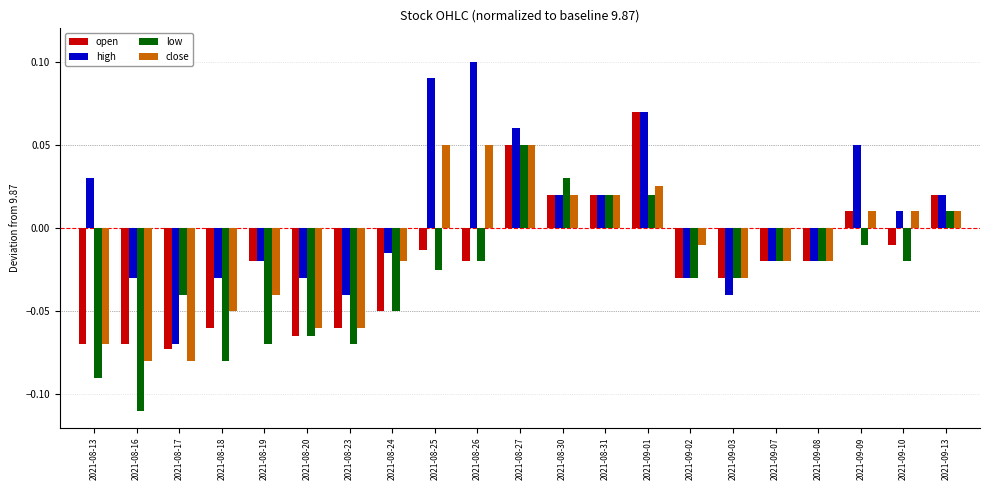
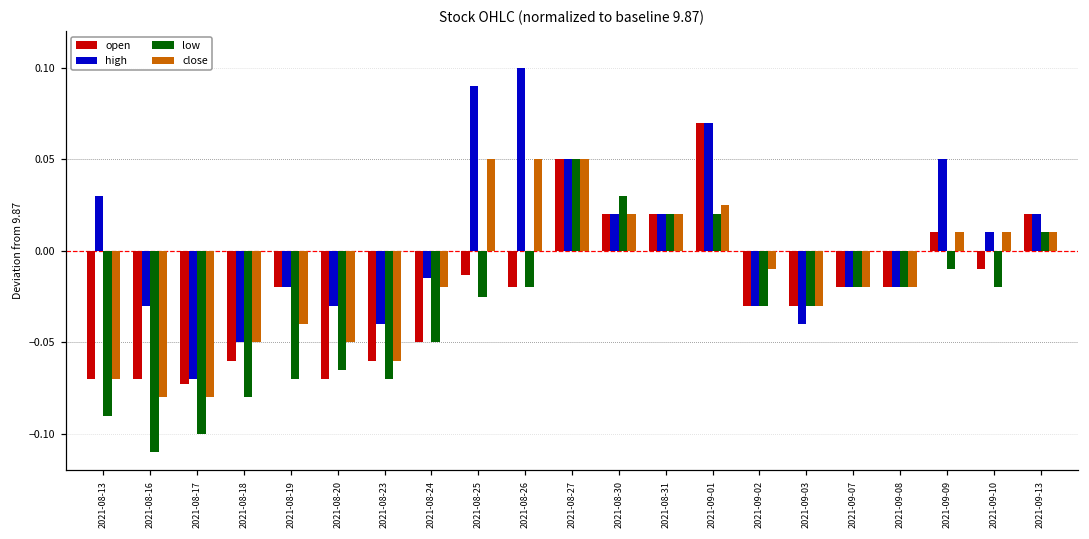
  {
    "open": {
      "2021-08-13": -0.070,
      "2021-08-16": -0.070,
      "2021-08-17": -0.073,
      "2021-08-18": -0.060,
      "2021-08-19": -0.020,
-     "2021-08-20": -0.065,
+     "2021-08-20": -0.070,
      "2021-08-23": -0.060,
      "2021-08-24": -0.050,
      "2021-08-25": -0.013,
      "2021-08-26": -0.020,
      "2021-08-27": 0.050,
      "2021-08-30": 0.020,
      "2021-08-31": 0.020,
      "2021-09-01": 0.070,
      "2021-09-02": -0.030,
      "2021-09-03": -0.030,
      "2021-09-07": -0.020,
      "2021-09-08": -0.020,
      "2021-09-09": 0.010,
      "2021-09-10": -0.010,
      "2021-09-13": 0.020
    },
    "high": {
      "2021-08-13": 0.030,
      "2021-08-16": -0.030,
      "2021-08-17": -0.070,
-     "2021-08-18": -0.030,
+     "2021-08-18": -0.050,
      "2021-08-19": -0.020,
      "2021-08-20": -0.030,
      "2021-08-23": -0.040,
      "2021-08-24": -0.015,
      "2021-08-25": 0.090,
      "2021-08-26": 0.100,
-     "2021-08-27": 0.060,
+     "2021-08-27": 0.050,
      "2021-08-30": 0.020,
      "2021-08-31": 0.020,
      "2021-09-01": 0.070,
      "2021-09-02": -0.030,
      "2021-09-03": -0.040,
      "2021-09-07": -0.020,
      "2021-09-08": -0.020,
      "2021-09-09": 0.050,
      "2021-09-10": 0.010,
      "2021-09-13": 0.020
    },
    "low": {
      "2021-08-13": -0.090,
      "2021-08-16": -0.110,
-     "2021-08-17": -0.040,
+     "2021-08-17": -0.100,
      "2021-08-18": -0.080,
      "2021-08-19": -0.070,
      "2021-08-20": -0.065,
      "2021-08-23": -0.070,
      "2021-08-24": -0.050,
      "2021-08-25": -0.025,
      "2021-08-26": -0.020,
      "2021-08-27": 0.050,
      "2021-08-30": 0.030,
      "2021-08-31": 0.020,
      "2021-09-01": 0.020,
      "2021-09-02": -0.030,
      "2021-09-03": -0.030,
      "2021-09-07": -0.020,
      "2021-09-08": -0.020,
      "2021-09-09": -0.010,
      "2021-09-10": -0.020,
      "2021-09-13": 0.010
    },
    "close": {
      "2021-08-13": -0.070,
      "2021-08-16": -0.080,
      "2021-08-17": -0.080,
      "2021-08-18": -0.050,
      "2021-08-19": -0.040,
-     "2021-08-20": -0.060,
+     "2021-08-20": -0.050,
      "2021-08-23": -0.060,
      "2021-08-24": -0.020,
      "2021-08-25": 0.050,
      "2021-08-26": 0.050,
      "2021-08-27": 0.050,
      "2021-08-30": 0.020,
      "2021-08-31": 0.020,
      "2021-09-01": 0.025,
      "2021-09-02": -0.010,
      "2021-09-03": -0.030,
      "2021-09-07": -0.020,
      "2021-09-08": -0.020,
      "2021-09-09": 0.010,
      "2021-09-10": 0.010,
      "2021-09-13": 0.010
    }
  }
